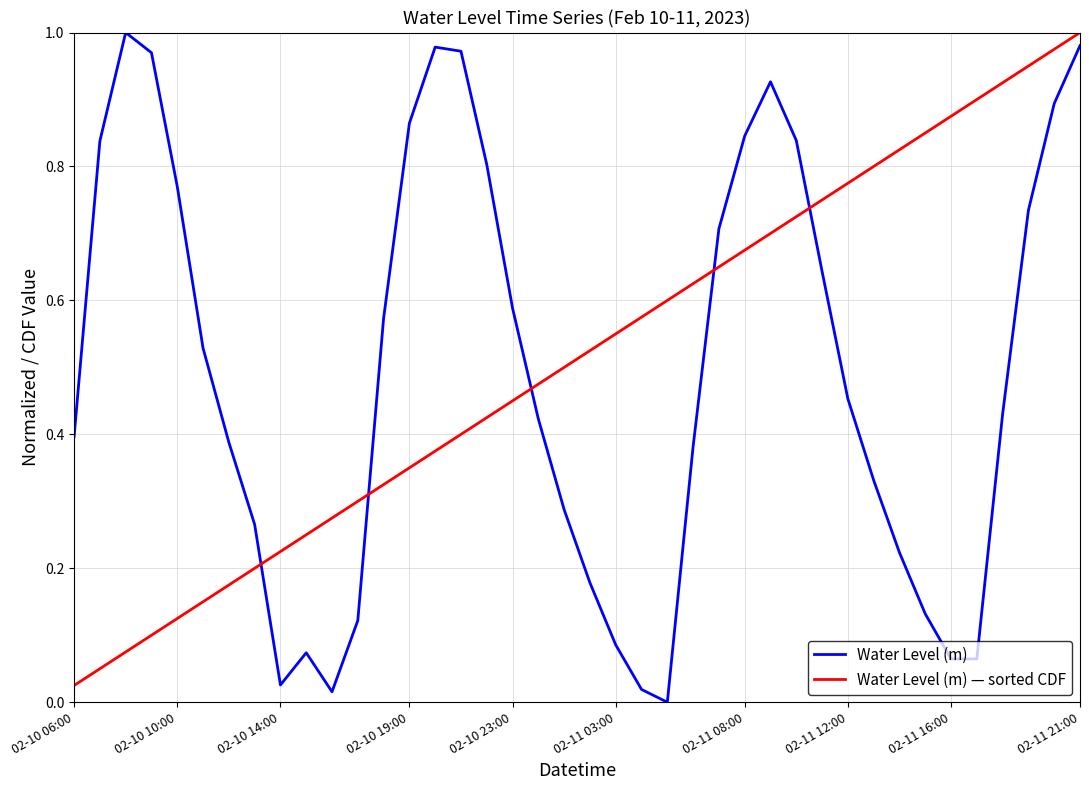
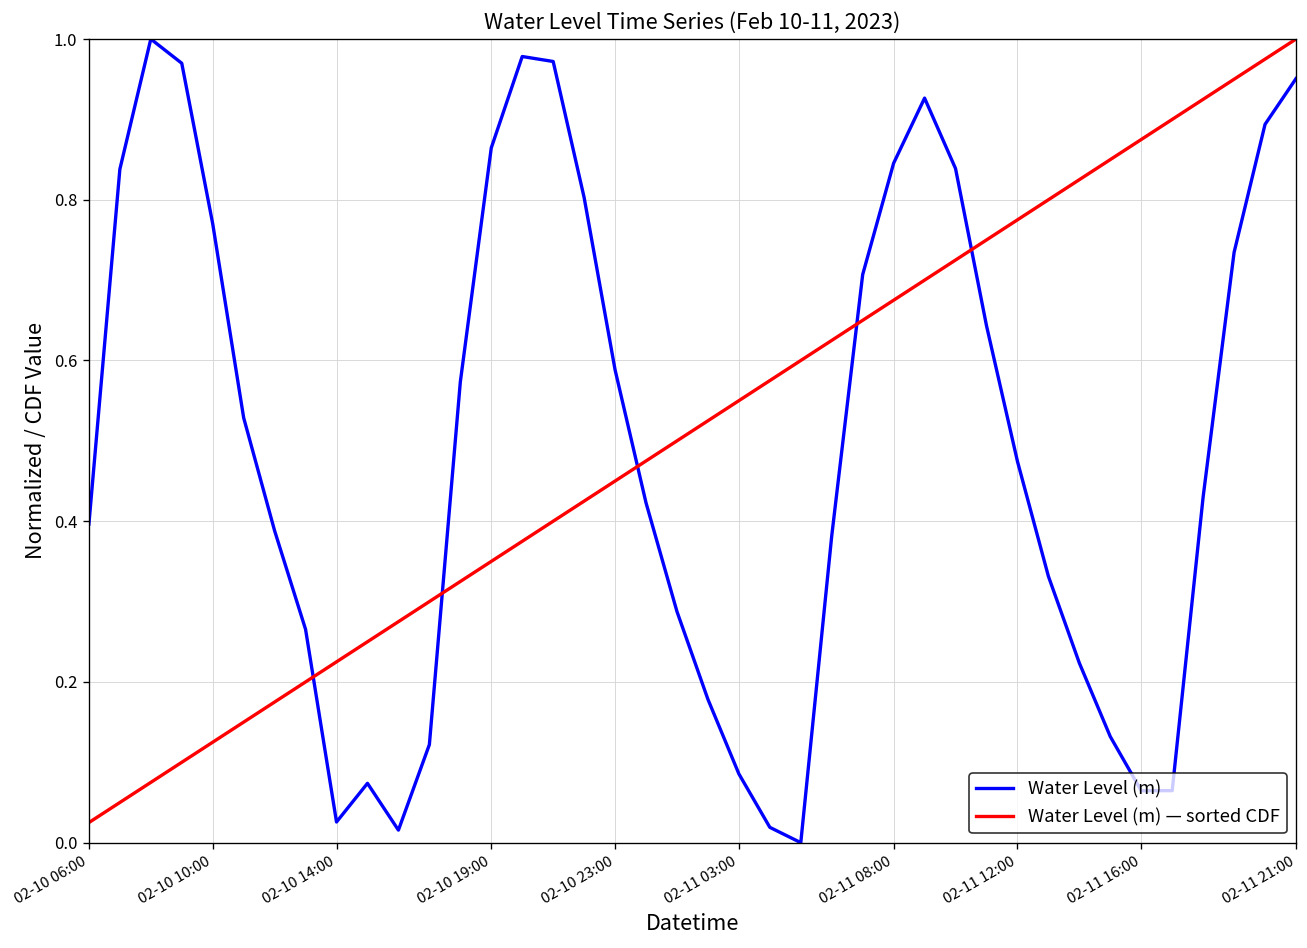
  {
    "Water Level (m)": {
      "02-10 06:00": 0.40,
      "02-10 10:00": 0.77,
      "02-10 14:00": 0.03,
      "02-10 19:00": 0.86,
      "02-10 23:00": 0.59,
      "02-11 03:00": 0.09,
      "02-11 08:00": 0.85,
-     "02-11 12:00": 0.45,
-     "02-11 21:00": 0.98
+     "02-11 12:00": 0.47,
+     "02-11 21:00": 0.95
    },
    "Water Level (m) — sorted CDF": {
      "02-10 06:00": 0.03,
      "02-10 10:00": 0.13,
      "02-10 14:00": 0.23,
      "02-10 19:00": 0.35,
      "02-10 23:00": 0.45,
      "02-11 03:00": 0.55,
      "02-11 08:00": 0.68,
      "02-11 12:00": 0.78,
      "02-11 16:00": 0.88,
      "02-11 21:00": 1.00
    }
  }
